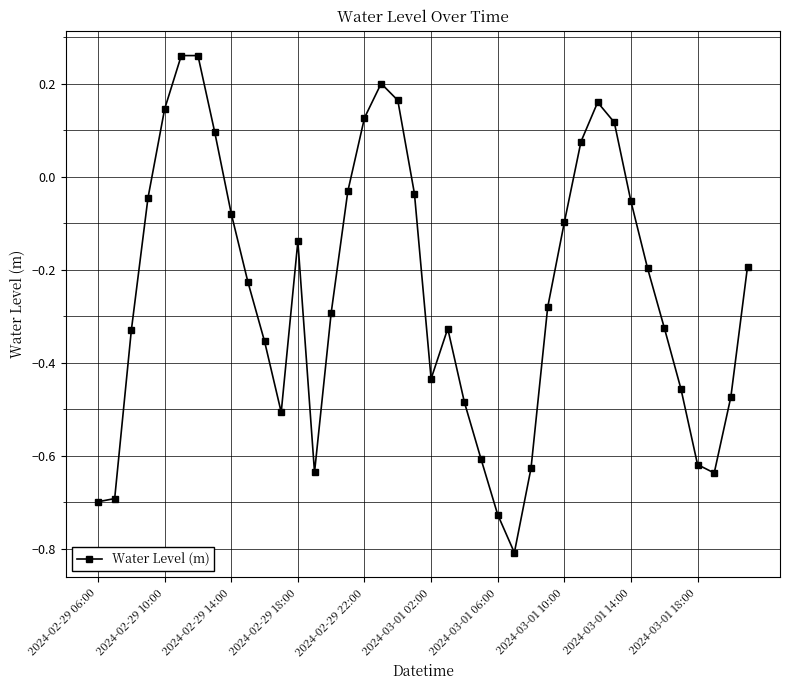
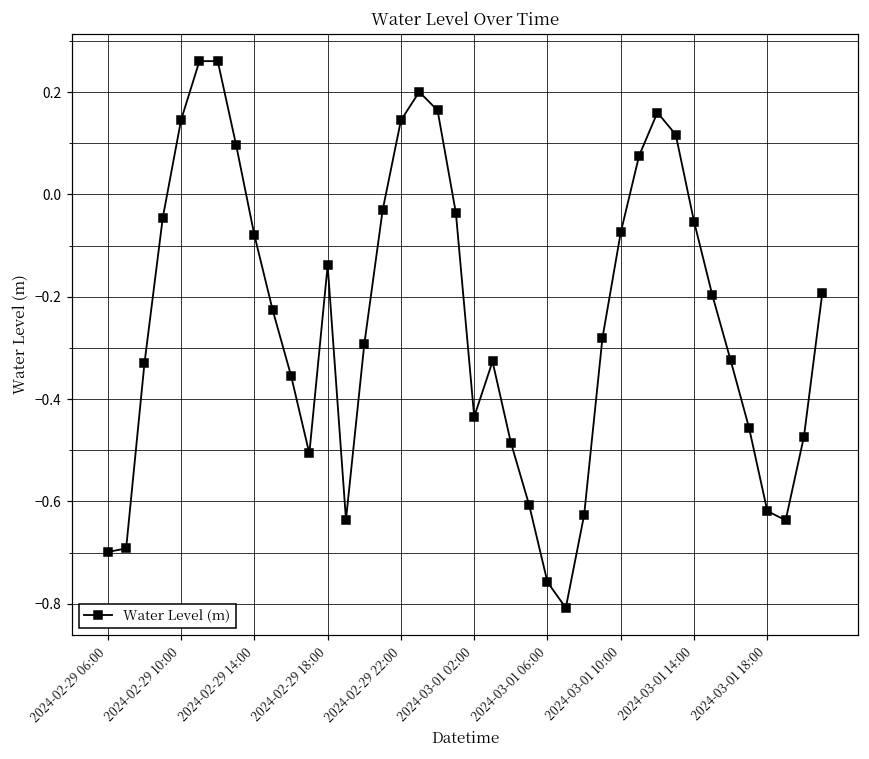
  {
    "2024-02-29 06:00": -0.70,
    "2024-02-29 10:00": 0.15,
    "2024-02-29 14:00": -0.08,
    "2024-02-29 18:00": -0.14,
-   "2024-02-29 22:00": 0.13,
+   "2024-02-29 22:00": 0.15,
    "2024-03-01 02:00": -0.43,
-   "2024-03-01 06:00": -0.73,
-   "2024-03-01 10:00": -0.10,
+   "2024-03-01 06:00": -0.76,
+   "2024-03-01 10:00": -0.07,
    "2024-03-01 14:00": -0.05,
    "2024-03-01 18:00": -0.62
  }
